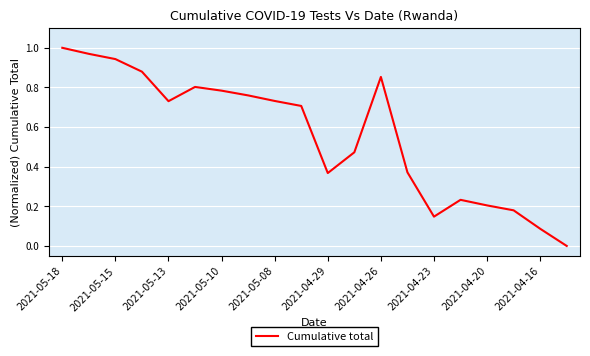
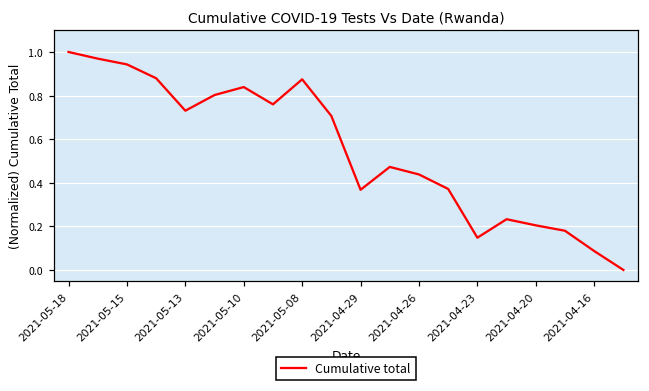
  {
    "2021-05-18": 1.00,
    "2021-05-15": 0.94,
    "2021-05-13": 0.73,
-   "2021-05-10": 0.78,
-   "2021-05-08": 0.73,
+   "2021-05-10": 0.84,
+   "2021-05-08": 0.87,
    "2021-04-29": 0.37,
-   "2021-04-26": 0.85,
+   "2021-04-26": 0.44,
    "2021-04-23": 0.15,
    "2021-04-20": 0.20,
    "2021-04-16": 0.09
  }
